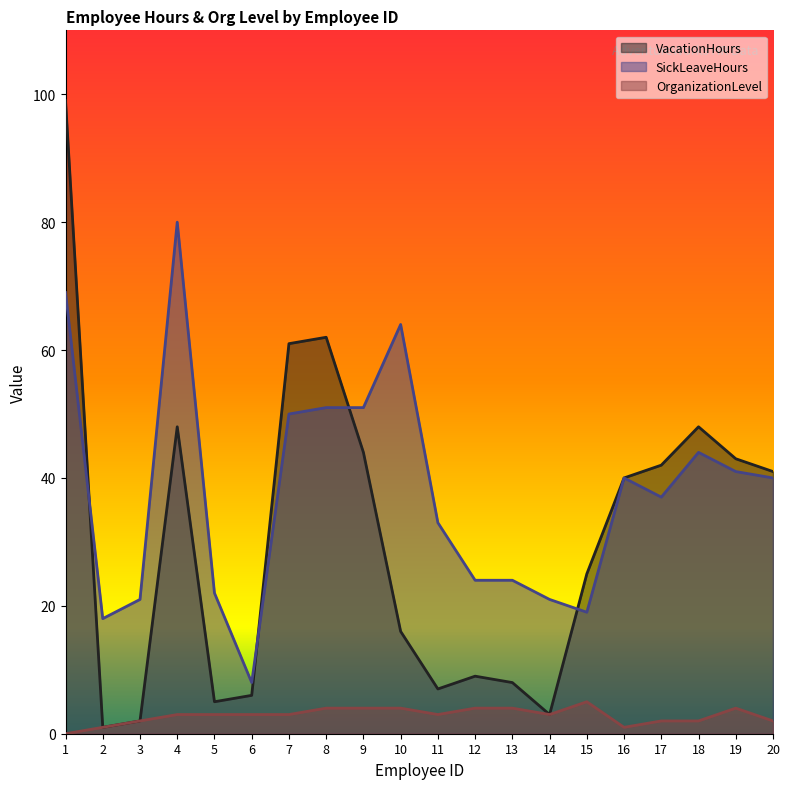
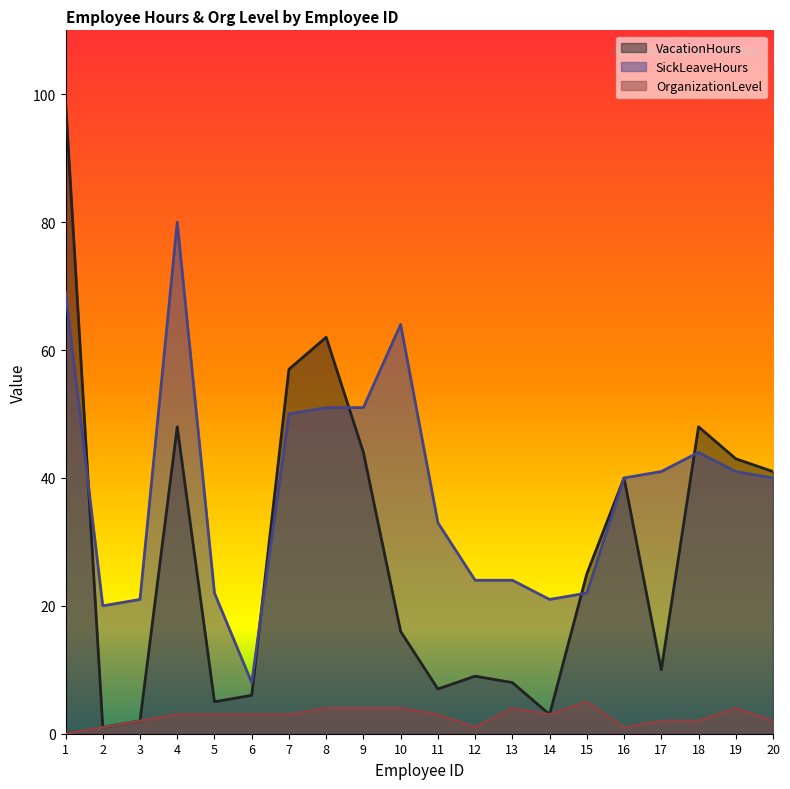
  {
    "VacationHours": {
      "1": 99,
      "4": 48,
      "5": 5,
      "6": 6,
-     "7": 61,
+     "7": 57,
      "8": 62,
      "9": 44,
      "10": 16,
      "11": 7,
      "12": 9,
      "13": 8,
      "15": 25,
-     "17": 42,
+     "17": 10,
      "18": 48,
      "19": 43,
      "20": 41
    },
    "SickLeaveHours": {
      "1": 69,
-     "2": 18,
+     "2": 20,
      "3": 21,
      "4": 80,
      "5": 22,
      "6": 8,
      "7": 50,
      "8": 51,
      "9": 51,
      "10": 64,
      "11": 33,
      "12": 24,
      "13": 24,
      "14": 21,
-     "15": 19,
-     "17": 37,
+     "15": 22,
+     "17": 41,
      "18": 44,
      "19": 41,
      "20": 40
    },
    "OrganizationLevel": {
      "1": 0,
      "4": 3,
      "5": 3,
      "6": 3,
      "7": 3,
      "8": 4,
      "9": 4,
      "10": 4,
      "11": 3,
-     "12": 4,
+     "12": 1,
      "13": 4,
      "15": 5,
      "16": 1,
      "17": 2,
      "18": 2,
      "19": 4,
      "20": 2
    }
  }
